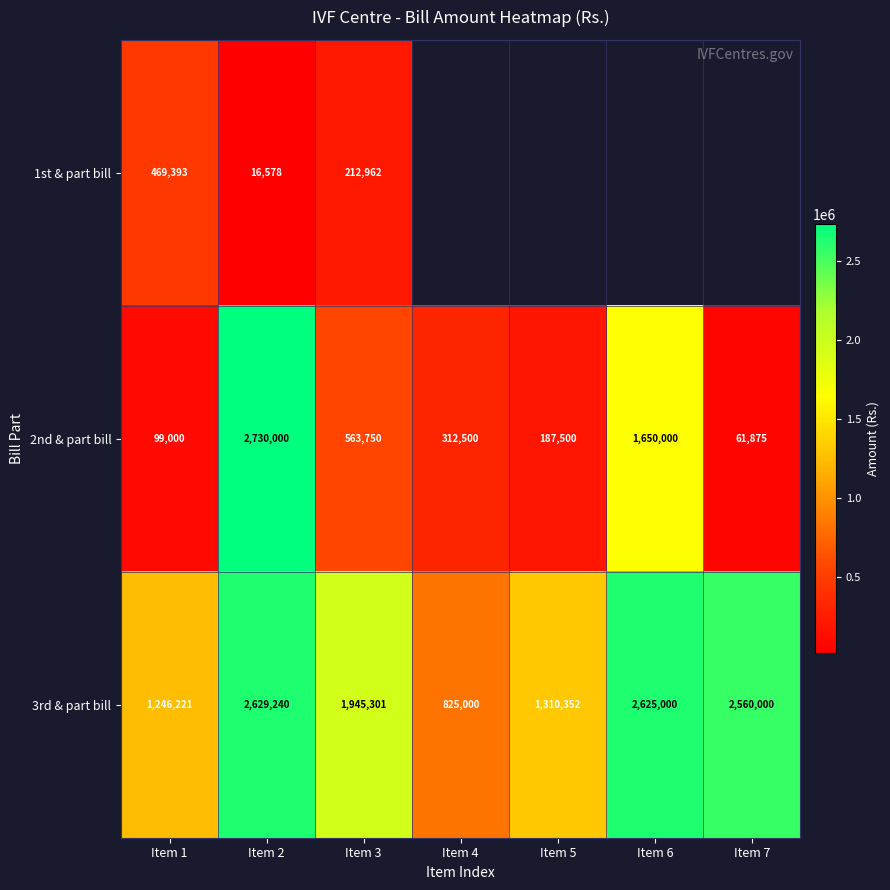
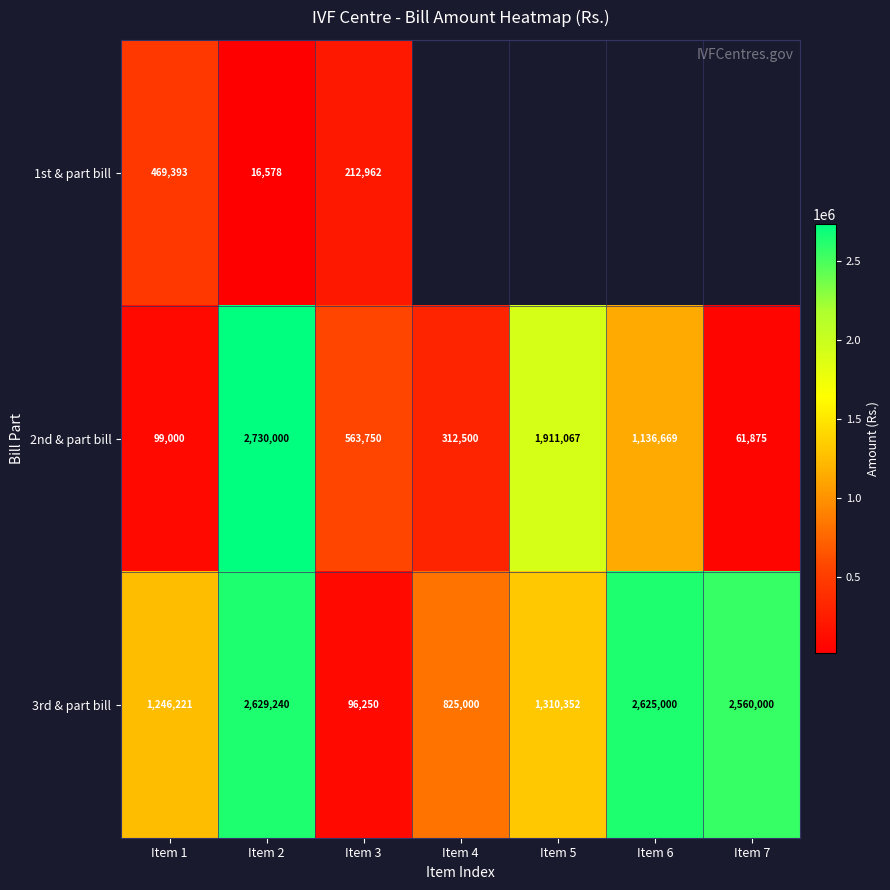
  {
    "1st & part bill": {
      "Item 1": "469,393",
      "Item 2": "16,578",
      "Item 3": "212,962"
    },
    "2nd & part bill": {
      "Item 1": "99,000",
      "Item 2": "2,730,000",
      "Item 3": "563,750",
      "Item 4": "312,500",
-     "Item 5": "187,500",
-     "Item 6": "1,650,000",
+     "Item 5": "1,911,067",
+     "Item 6": "1,136,669",
      "Item 7": "61,875"
    },
    "3rd & part bill": {
      "Item 1": "1,246,221",
      "Item 2": "2,629,240",
-     "Item 3": "1,945,301",
+     "Item 3": "96,250",
      "Item 4": "825,000",
      "Item 5": "1,310,352",
      "Item 6": "2,625,000",
      "Item 7": "2,560,000"
    }
  }
